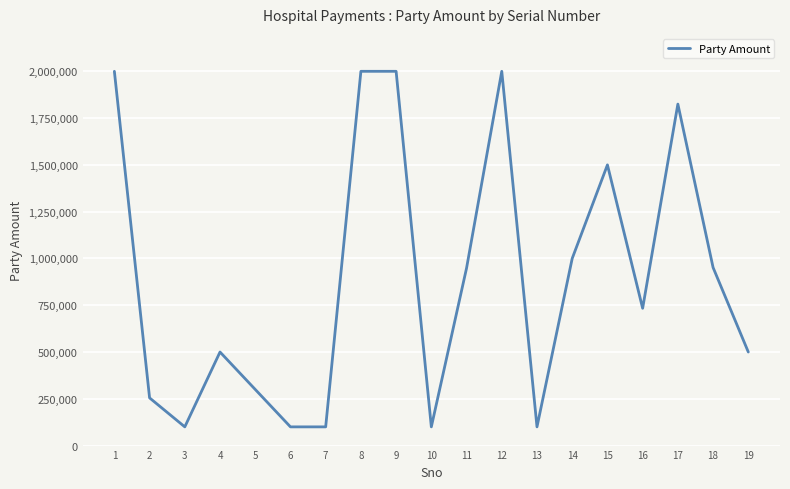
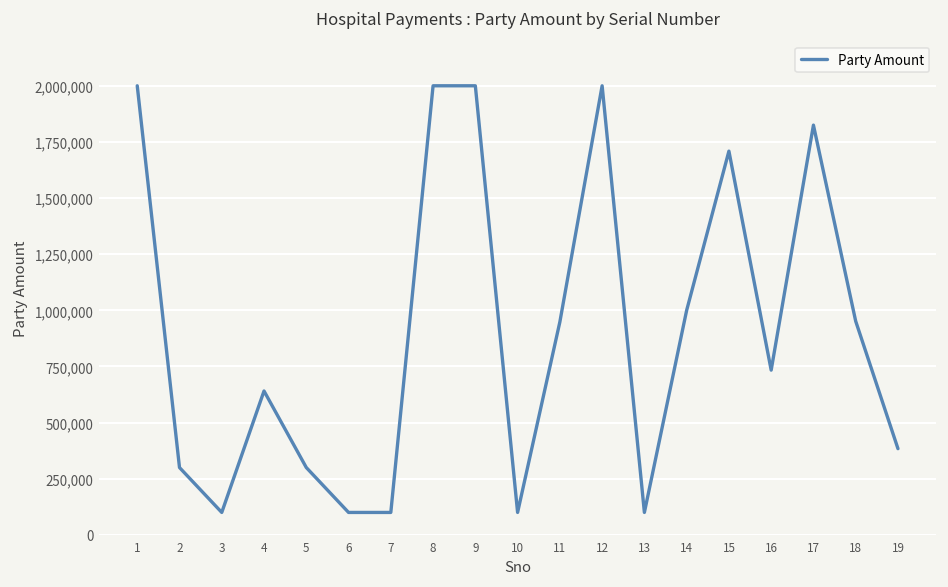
  {
    "1": "2,000,000",
-   "2": "250,000",
+   "2": "300,000",
    "3": "100,000",
-   "4": "500,000",
+   "4": "640,000",
    "5": "300,000",
    "6": "100,000",
    "7": "100,000",
    "8": "2,000,000",
    "9": "2,000,000",
    "10": "100,000",
    "11": "950,000",
    "12": "2,000,000",
    "13": "100,000",
    "14": "1,000,000",
-   "15": "1,500,000",
+   "15": "1,710,000",
    "16": "730,000",
    "17": "1,820,000",
    "18": "950,000",
-   "19": "500,000"
+   "19": "380,000"
  }
